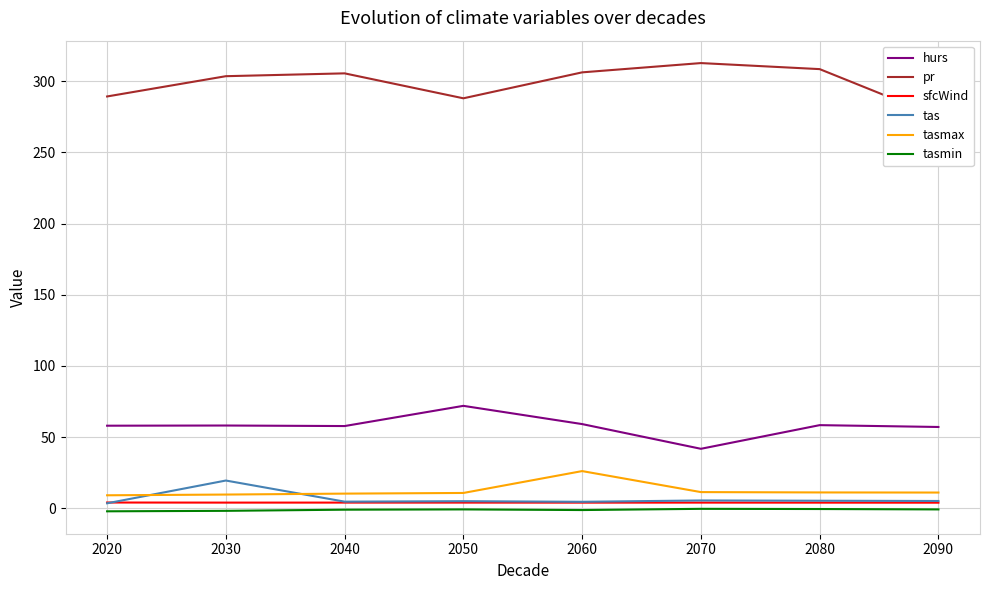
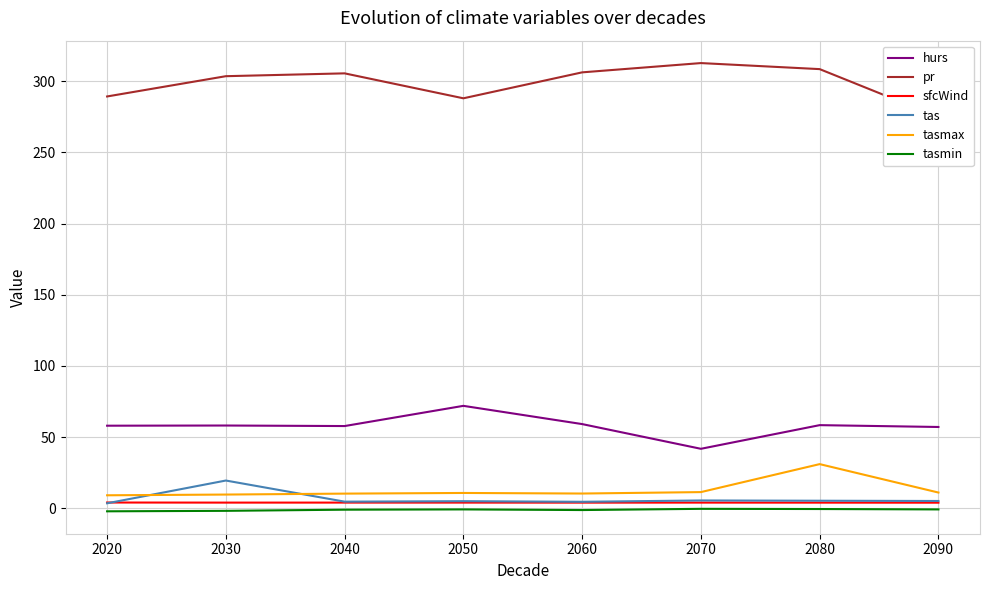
  {
    "hurs": {
      "2020": 58,
      "2030": 58,
      "2040": 58,
      "2050": 72,
      "2060": 59,
      "2070": 42,
      "2080": 58,
      "2090": 57
    },
    "pr": {
      "2020": 289,
      "2030": 304,
      "2040": 306,
      "2050": 288,
      "2060": 306,
      "2070": 313,
      "2080": 309
    },
    "sfcWind": {
      "2030": 4
    },
    "tas": {
      "2030": 19
    },
    "tasmax": {
      "2020": 9,
      "2030": 10,
      "2040": 10,
      "2050": 11,
-     "2060": 26,
+     "2060": 10,
      "2070": 11,
-     "2080": 11,
+     "2080": 31,
      "2090": 11
    },
    "tasmin": {
      "2020": -2,
      "2030": -2,
      "2040": -1,
      "2050": -1,
      "2060": -1,
      "2070": 0,
      "2080": -1,
      "2090": -1
    }
  }
